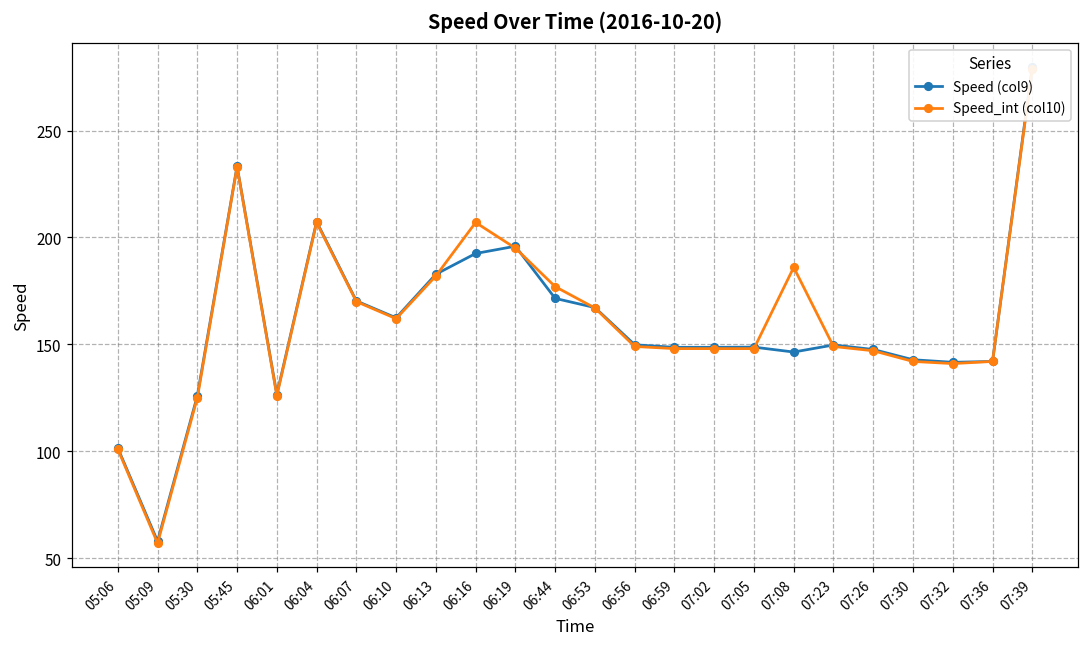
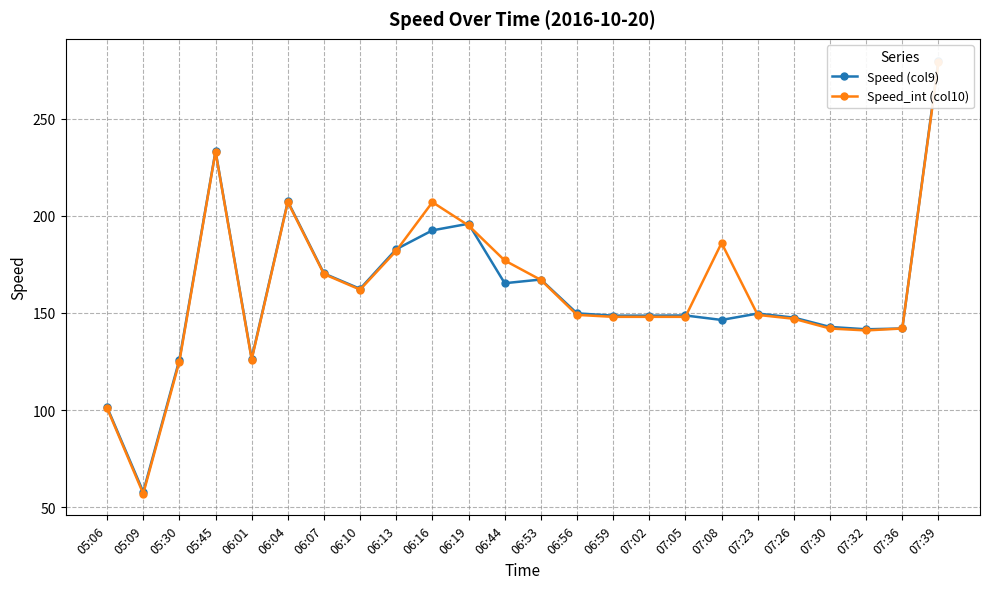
  {
    "Speed (col9)": {
      "06:16": 193,
-     "06:44": 172,
+     "06:44": 165,
      "07:08": 146
    },
    "Speed_int (col10)": {
      "06:16": 207,
      "06:44": 177,
      "07:08": 186
    }
  }
